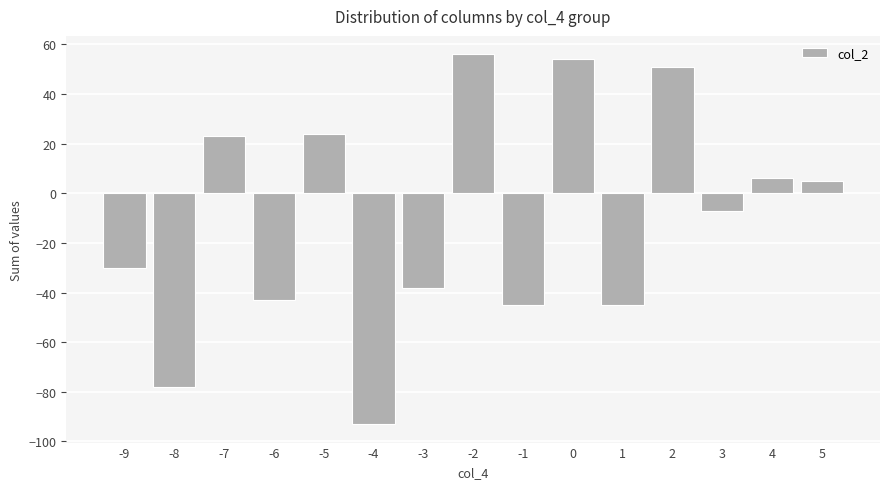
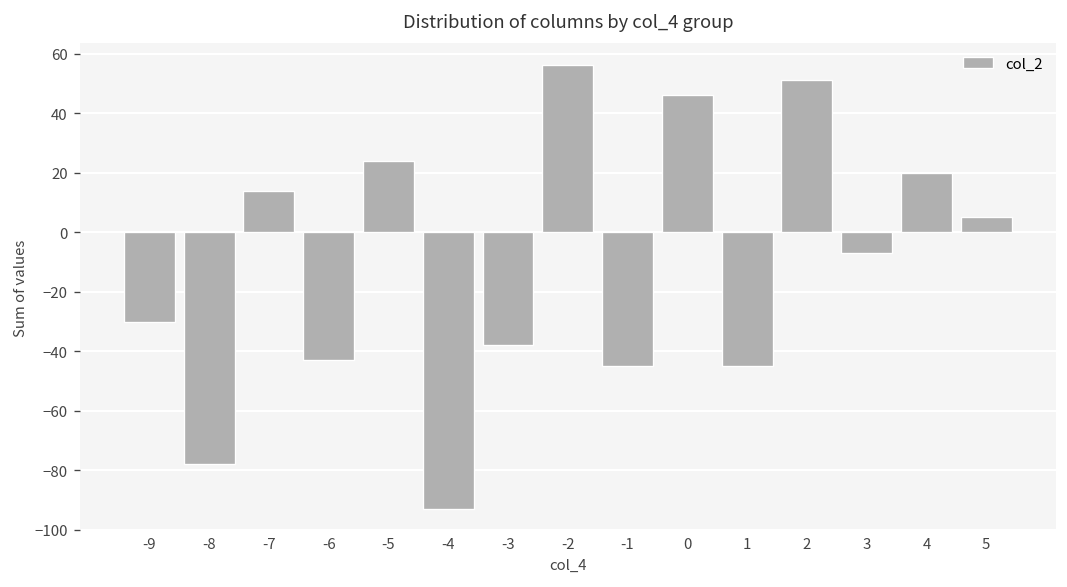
  {
    "-9": -30,
    "-8": -78,
-   "-7": 23,
+   "-7": 14,
    "-6": -43,
    "-5": 24,
    "-4": -93,
    "-3": -38,
    "-2": 56,
    "-1": -45,
-   "0": 54,
+   "0": 46,
    "1": -45,
    "2": 51,
    "3": -7,
-   "4": 6,
+   "4": 20,
    "5": 5
  }
